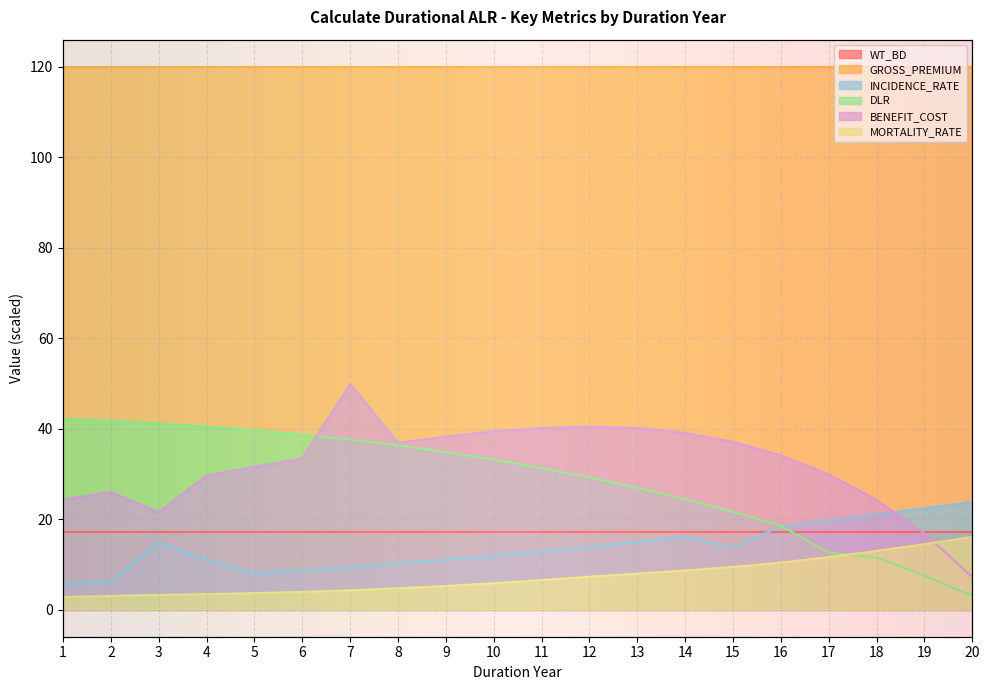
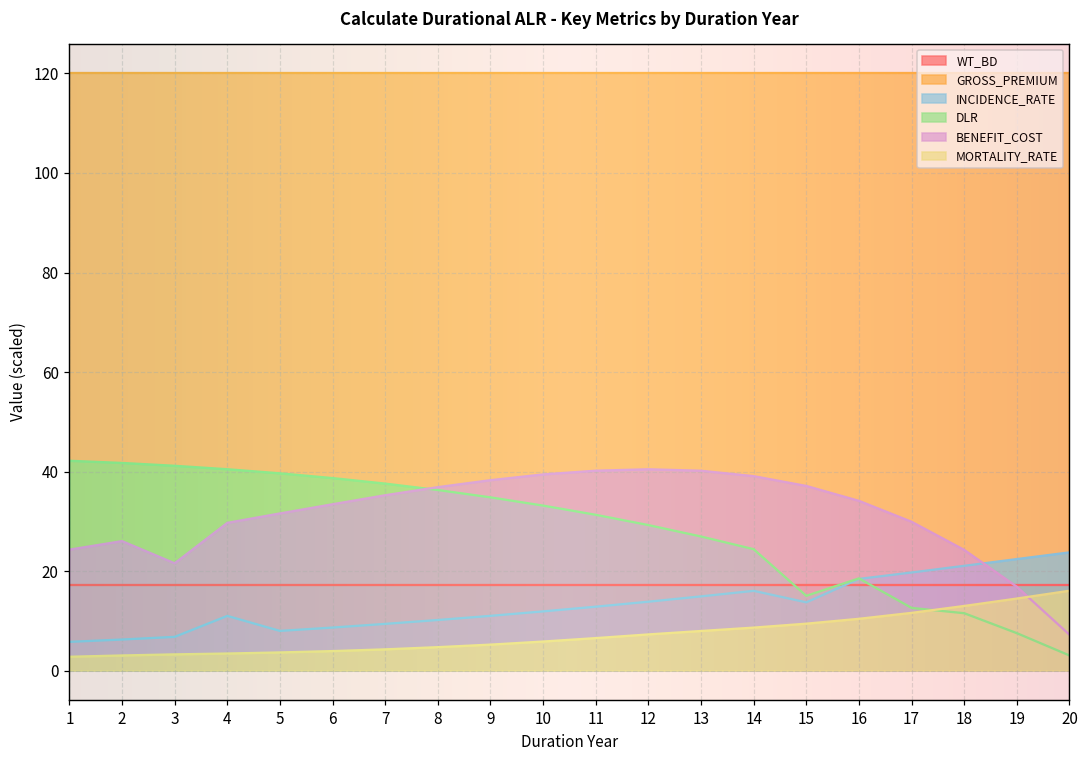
  {
    "WT_BD": {
      "1": 17,
      "2": 17,
      "3": 17,
      "4": 17,
      "5": 17,
      "6": 17,
      "7": 17,
      "8": 17,
      "9": 17,
      "10": 17,
      "11": 17,
      "12": 17,
      "13": 17,
      "14": 17,
      "15": 17,
      "16": 17,
      "17": 17,
      "18": 17,
      "20": 17
    },
    "GROSS_PREMIUM": {
      "1": 120,
      "2": 120,
      "3": 120,
      "4": 120,
      "5": 120,
      "6": 120,
      "7": 120,
      "8": 120,
      "9": 120,
      "10": 120,
      "11": 120,
      "12": 120,
      "13": 120,
      "14": 120,
      "15": 120,
      "16": 120,
      "17": 120,
      "20": 120
    },
    "INCIDENCE_RATE": {
      "1": 6,
      "2": 6,
-     "3": 15,
+     "3": 7,
      "4": 11,
      "5": 8,
      "6": 9,
      "7": 9,
      "8": 10,
      "9": 11,
      "10": 12,
      "11": 13,
      "12": 14,
      "13": 15,
      "14": 16,
      "15": 14,
      "17": 20,
      "18": 21,
      "19": 22,
      "20": 24
    },
    "DLR": {
      "1": 42,
      "2": 42,
      "3": 41,
      "4": 40,
      "5": 40,
      "6": 39,
      "7": 38,
      "8": 36,
      "9": 35,
      "10": 33,
      "11": 31,
      "12": 29,
      "13": 27,
      "14": 24,
-     "15": 22,
+     "15": 15,
      "17": 13,
      "18": 12,
      "19": 8,
      "20": 3
    },
    "BENEFIT_COST": {
      "1": 24,
      "2": 26,
      "3": 22,
      "4": 30,
      "5": 32,
      "6": 33,
-     "7": 50,
+     "7": 35,
      "8": 37,
      "9": 38,
      "10": 39,
      "11": 40,
      "12": 40,
      "13": 40,
      "14": 39,
      "15": 37,
      "16": 34,
      "17": 30,
      "18": 24,
      "20": 7
    },
    "MORTALITY_RATE": {
      "1": 3,
      "2": 3,
      "3": 3,
      "4": 3,
      "5": 4,
      "6": 4,
      "7": 4,
      "8": 5,
      "9": 5,
      "10": 6,
      "11": 7,
      "12": 7,
      "13": 8,
      "14": 9,
      "15": 9,
      "16": 10,
      "17": 12,
      "18": 13,
      "19": 14,
      "20": 16
    }
  }
